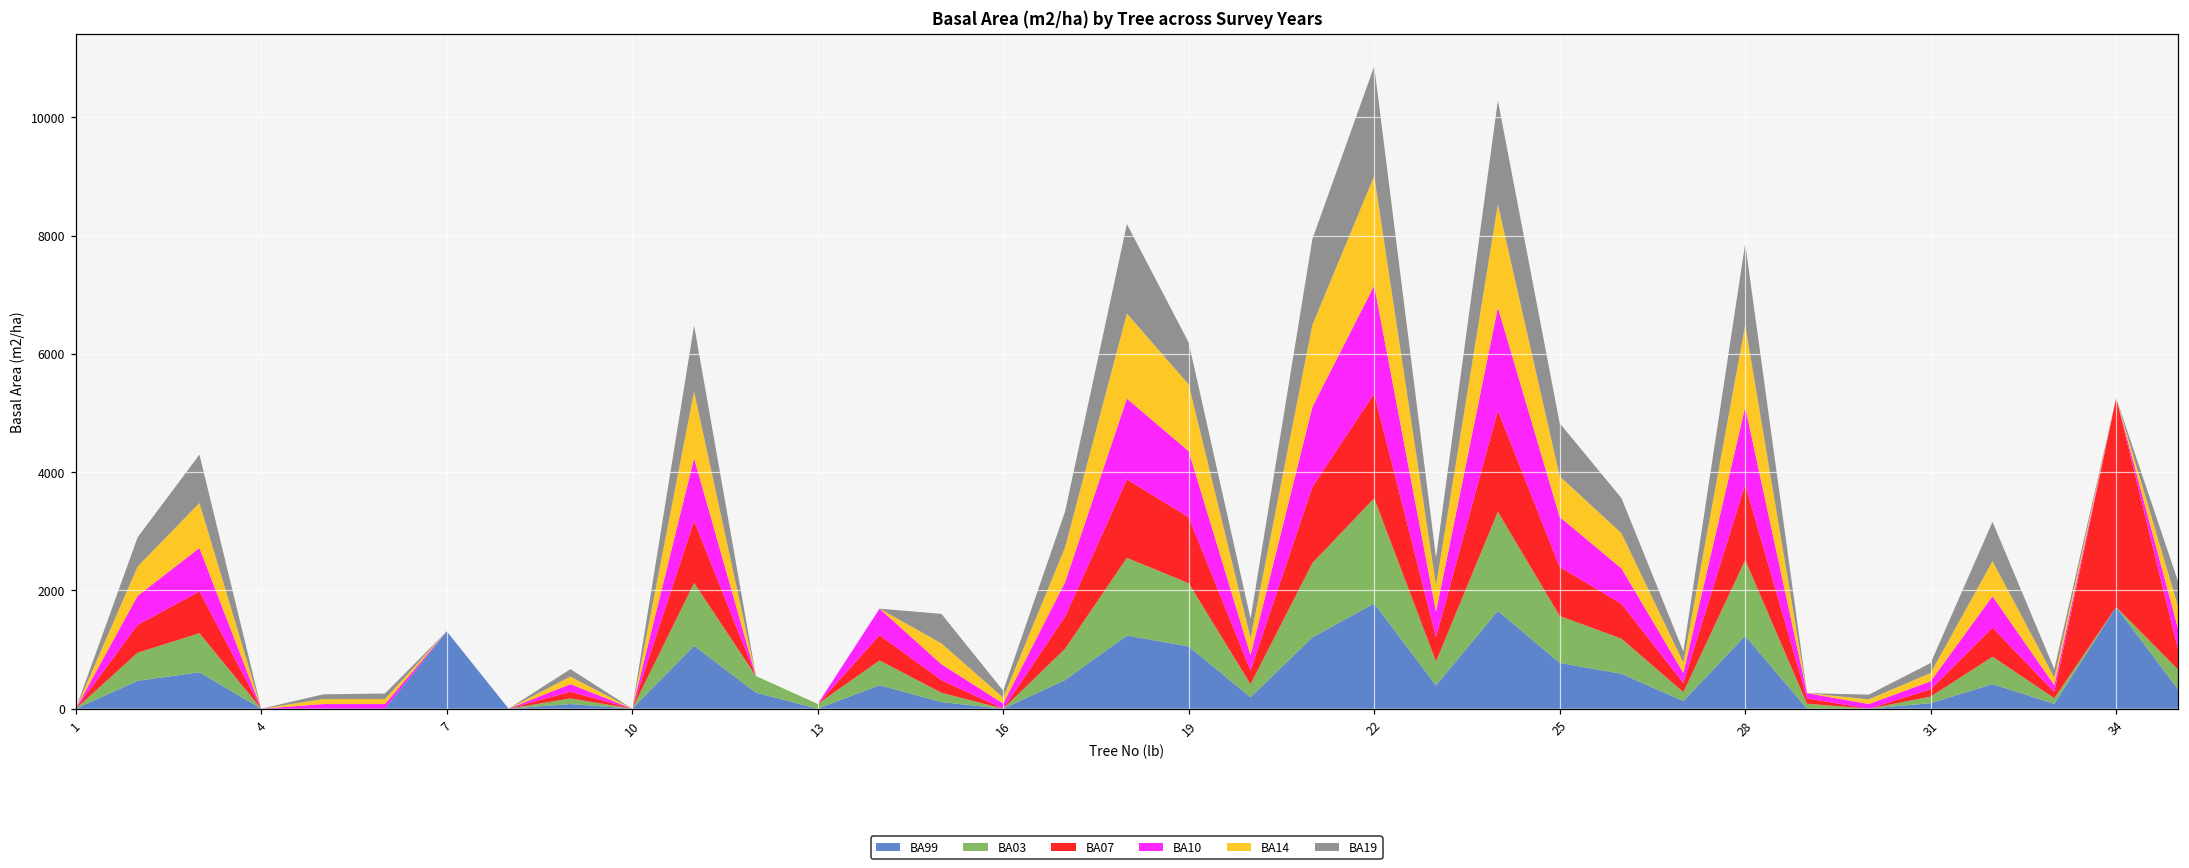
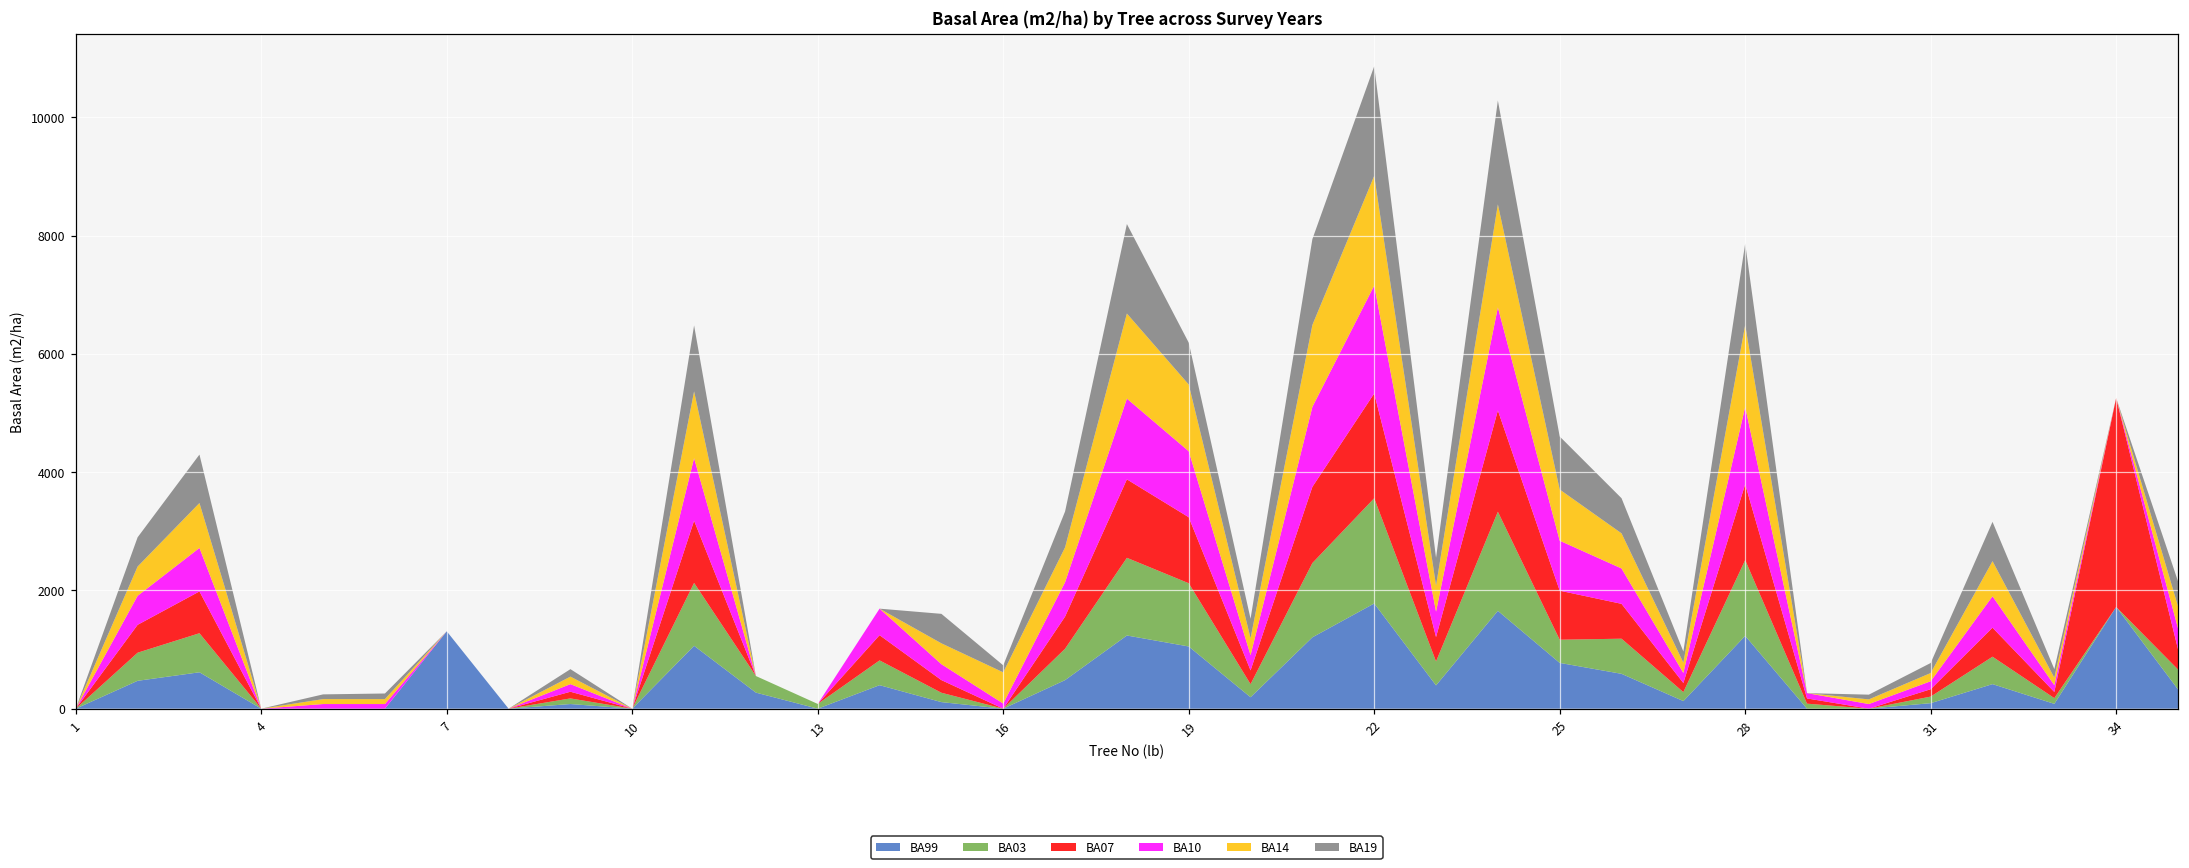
  {
    "BA99": {
      "13": 0,
      "19": 1100,
      "22": 1800,
      "25": 800,
      "28": 1200,
      "31": 100
    },
    "BA03": {
      "19": 1100,
      "22": 1800,
-     "25": 800,
+     "25": 400,
      "28": 1300,
      "31": 100
    },
    "BA07": {
      "19": 1100,
      "22": 1800,
      "25": 800,
      "28": 1300,
      "31": 100
    },
    "BA10": {
      "16": 100,
      "19": 1100,
      "22": 1800,
      "25": 800,
      "28": 1300,
      "31": 100
    },
    "BA14": {
-     "16": 100,
+     "16": 500,
      "19": 1100,
      "22": 1900,
-     "25": 700,
+     "25": 900,
      "28": 1400,
      "31": 100
    },
    "BA19": {
      "16": 100,
      "19": 700,
      "22": 1900,
      "25": 900,
      "28": 1400,
      "31": 200
    }
  }
